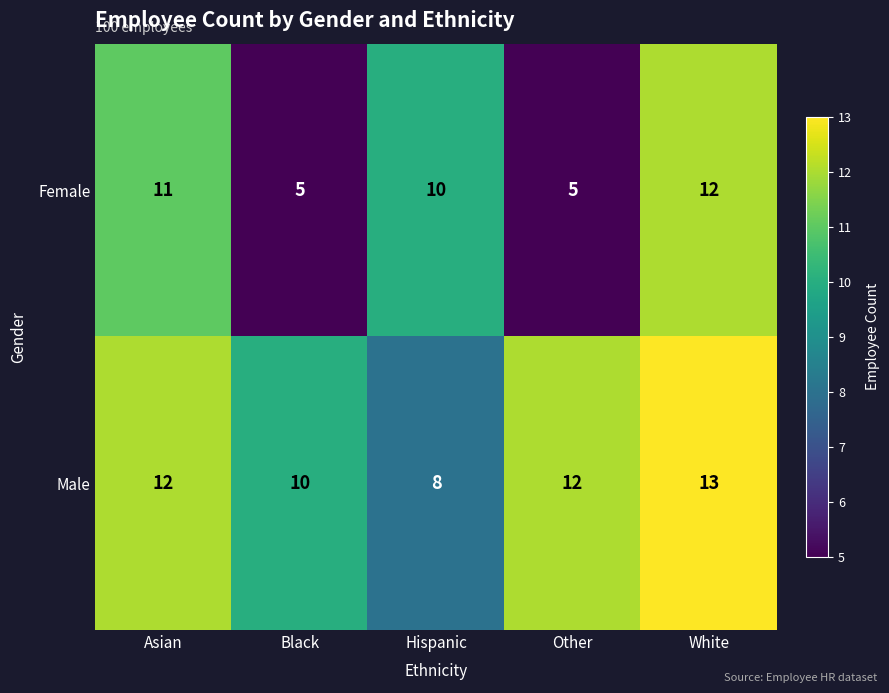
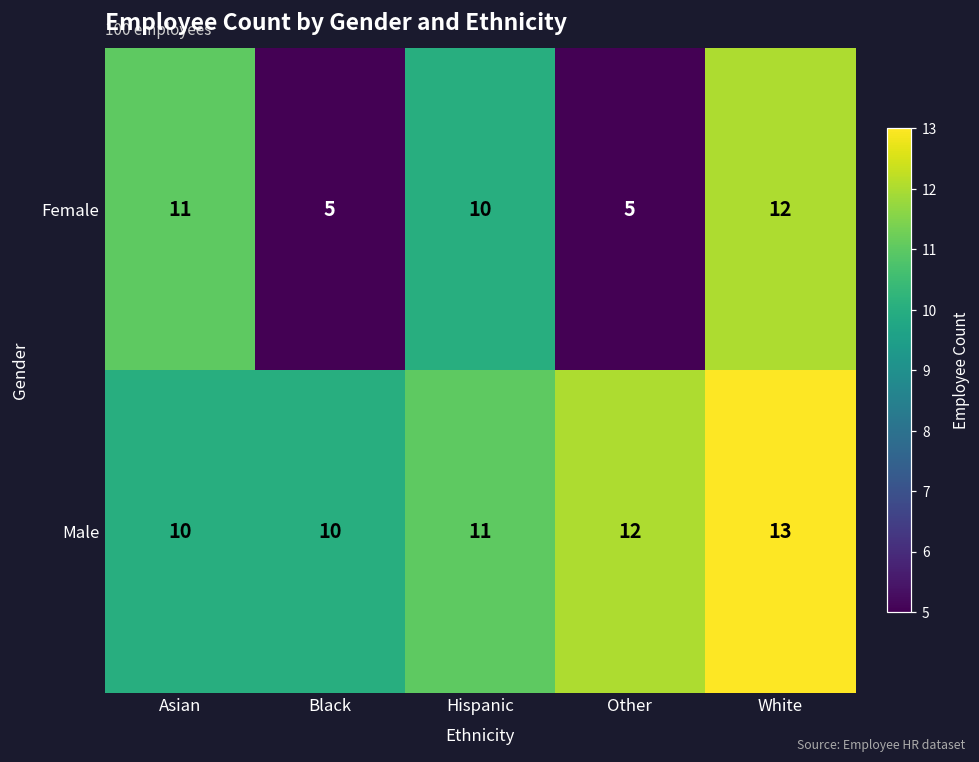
  {
    "Female": {
      "Asian": 11,
      "Black": 5,
      "Hispanic": 10,
      "Other": 5,
      "White": 12
    },
    "Male": {
-     "Asian": 12,
+     "Asian": 10,
      "Black": 10,
-     "Hispanic": 8,
+     "Hispanic": 11,
      "Other": 12,
      "White": 13
    }
  }
